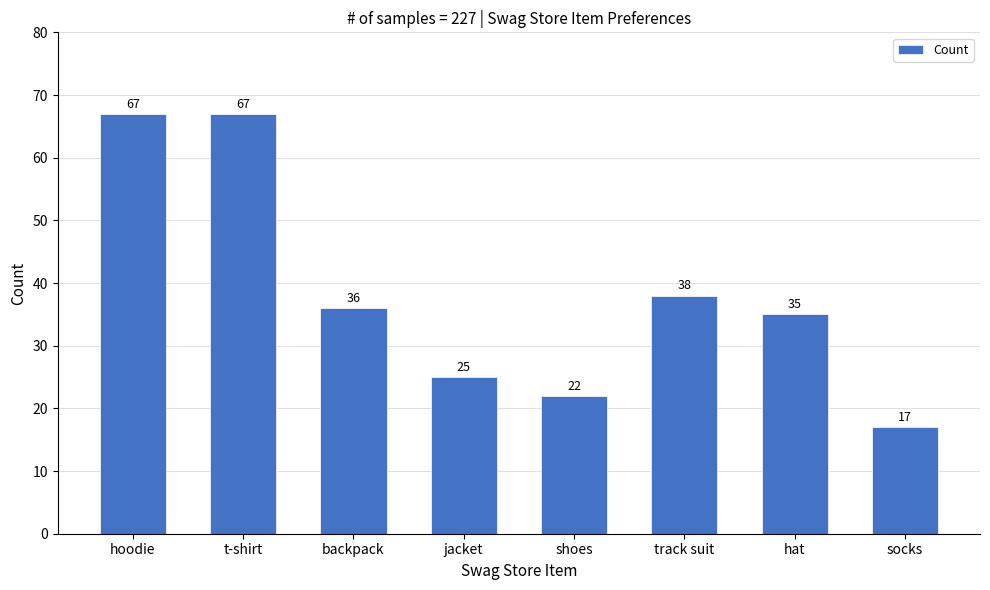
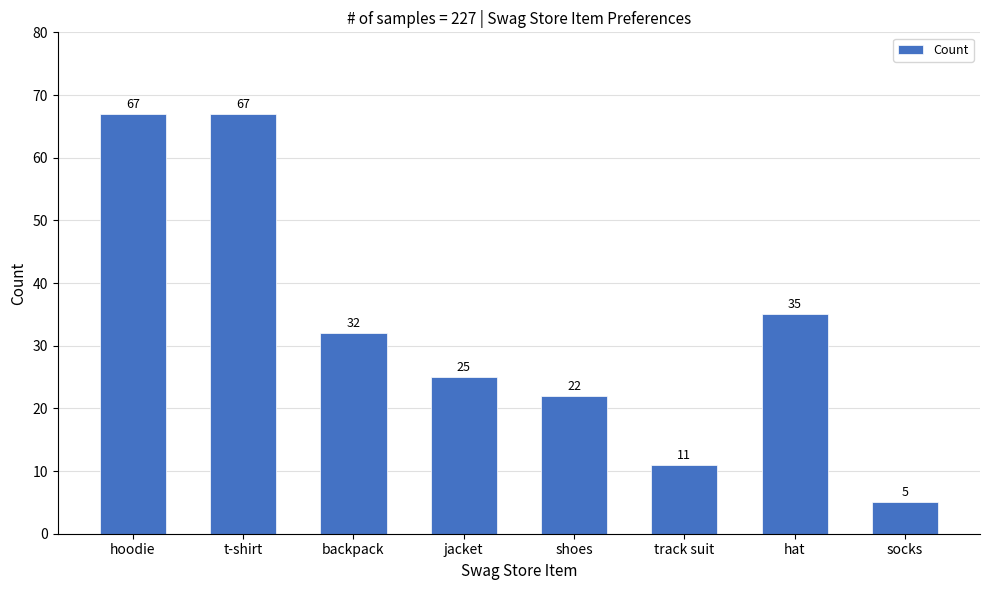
  {
    "hoodie": 67,
    "t-shirt": 67,
-   "backpack": 36,
+   "backpack": 32,
    "jacket": 25,
    "shoes": 22,
-   "track suit": 38,
+   "track suit": 11,
    "hat": 35,
-   "socks": 17
+   "socks": 5
  }
